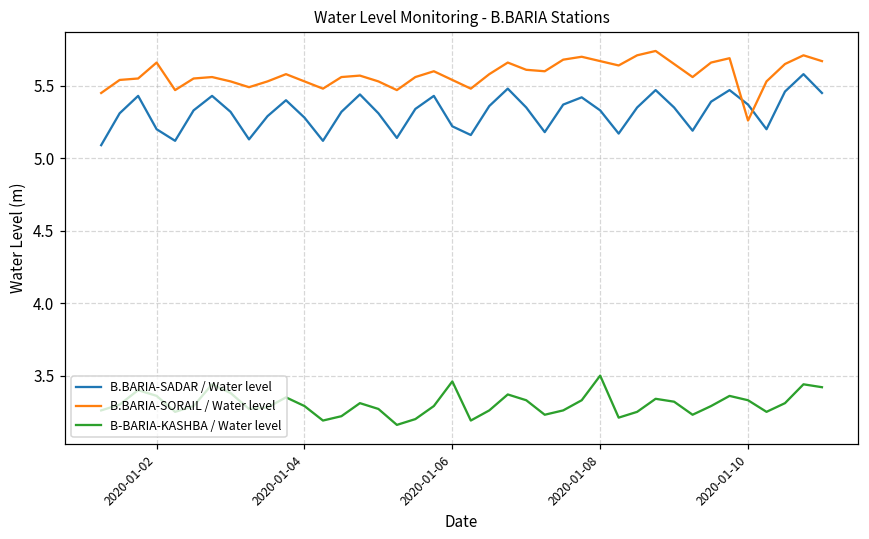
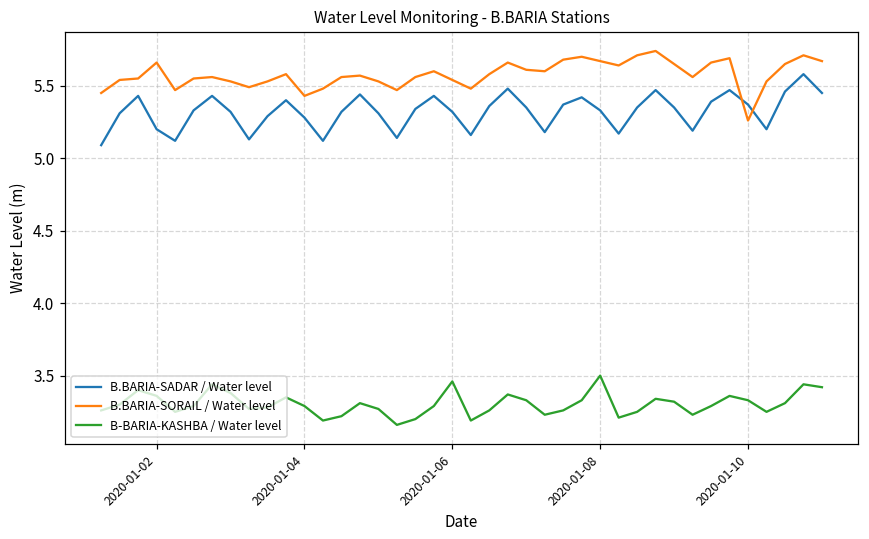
  {
    "B.BARIA-SADAR / Water level": {
      "2020-01-02": 5.20,
      "2020-01-04": 5.28,
-     "2020-01-06": 5.22,
+     "2020-01-06": 5.32,
      "2020-01-08": 5.33,
      "2020-01-10": 5.37
    },
    "B.BARIA-SORAIL / Water level": {
      "2020-01-02": 5.66,
-     "2020-01-04": 5.53,
+     "2020-01-04": 5.43,
      "2020-01-06": 5.54,
      "2020-01-08": 5.67,
      "2020-01-10": 5.26
    },
    "B-BARIA-KASHBA / Water level": {
      "2020-01-04": 3.29,
      "2020-01-06": 3.46,
      "2020-01-08": 3.50,
      "2020-01-10": 3.33
    }
  }
